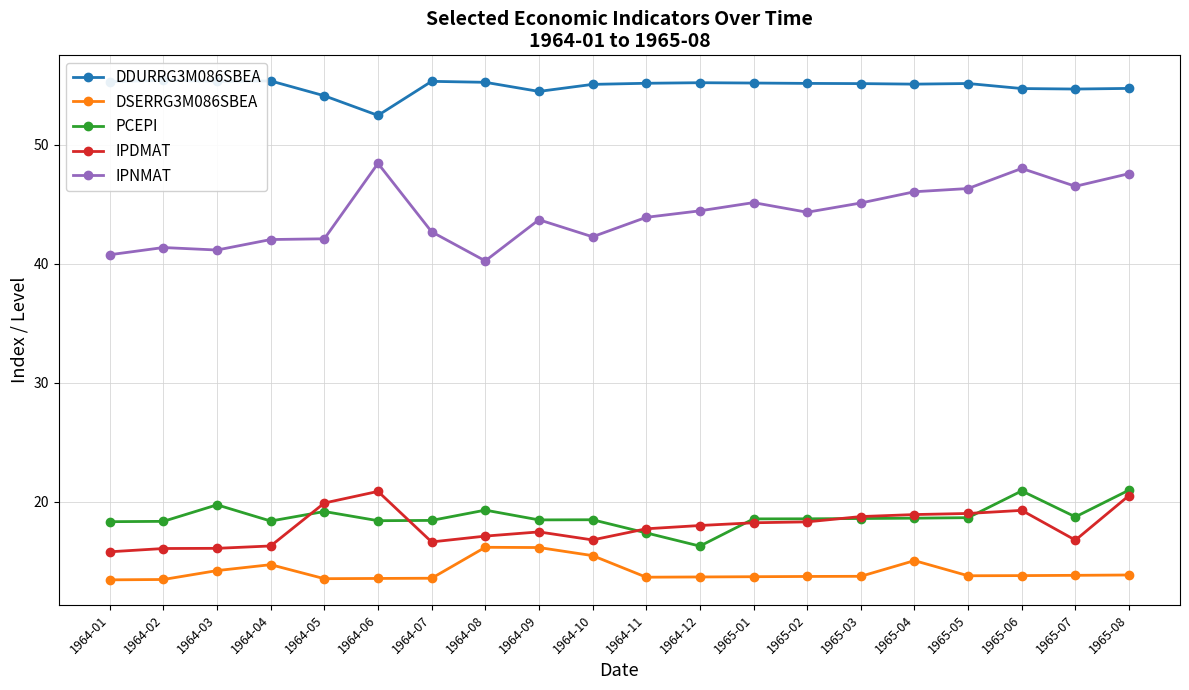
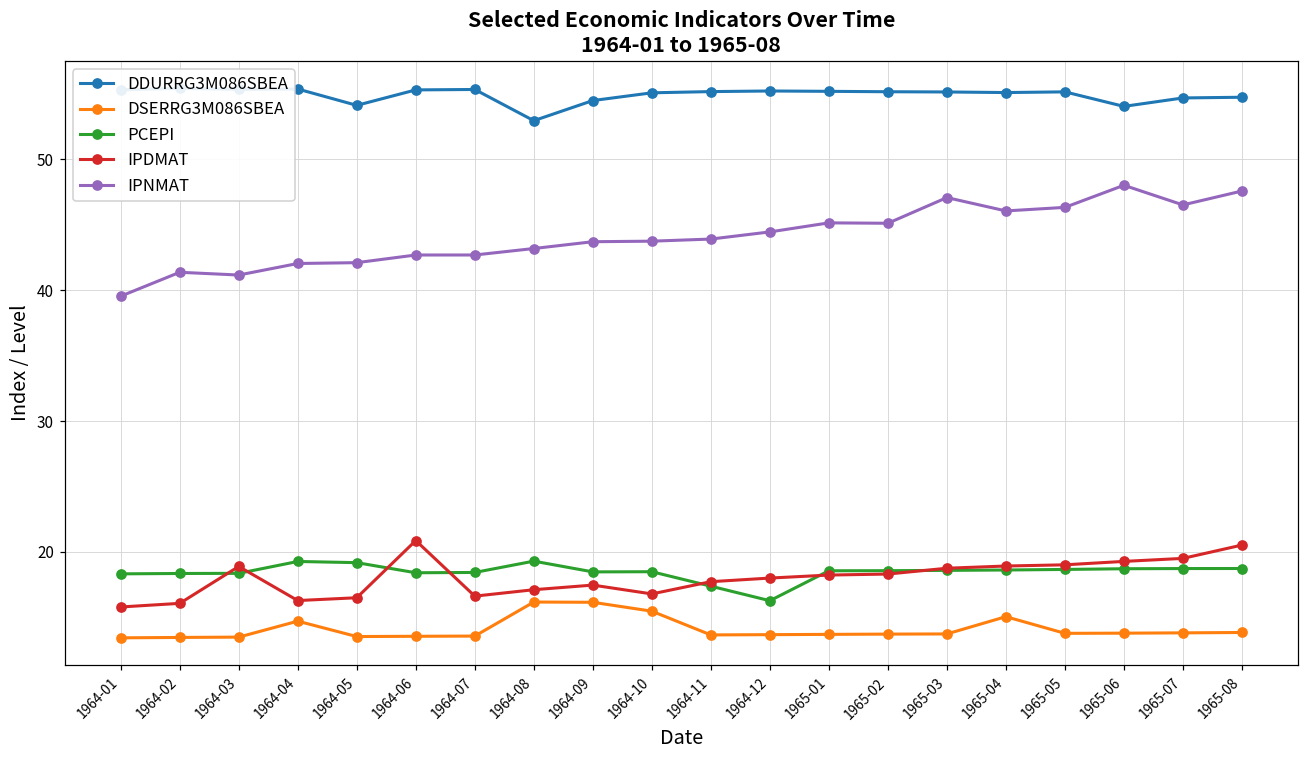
  {
    "DDURRG3M086SBEA": {
      "1964-04": 55.4,
      "1964-05": 54.1,
-     "1964-06": 52.5,
+     "1964-06": 55.3,
      "1964-07": 55.3,
-     "1964-08": 55.3,
+     "1964-08": 53.0,
      "1964-09": 54.5,
      "1964-10": 55.1,
      "1964-11": 55.2,
      "1964-12": 55.2,
      "1965-01": 55.2,
      "1965-02": 55.2,
      "1965-03": 55.2,
      "1965-04": 55.1,
      "1965-05": 55.2,
-     "1965-06": 54.7,
+     "1965-06": 54.1,
      "1965-07": 54.7,
      "1965-08": 54.8
    },
    "DSERRG3M086SBEA": {
      "1964-01": 13.4,
      "1964-02": 13.5,
-     "1964-03": 14.2,
+     "1964-03": 13.5,
      "1964-04": 14.7,
      "1964-05": 13.5,
      "1964-06": 13.5,
      "1964-07": 13.6,
      "1964-08": 16.2,
      "1964-09": 16.1,
      "1964-10": 15.5,
      "1964-11": 13.6,
      "1964-12": 13.7,
      "1965-01": 13.7,
      "1965-02": 13.7,
      "1965-03": 13.7,
      "1965-04": 15.0,
      "1965-05": 13.8,
      "1965-06": 13.8,
      "1965-07": 13.8,
      "1965-08": 13.8
    },
    "PCEPI": {
      "1964-01": 18.3,
      "1964-02": 18.3,
-     "1964-03": 19.7,
-     "1964-04": 18.4,
+     "1964-03": 18.4,
+     "1964-04": 19.3,
      "1964-05": 19.2,
      "1964-06": 18.4,
      "1964-07": 18.4,
      "1964-08": 19.3,
      "1964-09": 18.5,
      "1964-10": 18.5,
      "1964-11": 17.4,
      "1964-12": 16.3,
      "1965-01": 18.5,
      "1965-02": 18.6,
      "1965-04": 18.6,
      "1965-05": 18.7,
-     "1965-06": 20.9,
+     "1965-06": 18.7,
      "1965-07": 18.7,
-     "1965-08": 21.0
+     "1965-08": 18.7
    },
    "IPDMAT": {
      "1964-01": 15.8,
      "1964-02": 16.1,
-     "1964-03": 16.1,
+     "1964-03": 18.9,
      "1964-04": 16.3,
-     "1964-05": 19.9,
+     "1964-05": 16.5,
      "1964-06": 20.9,
      "1964-07": 16.6,
      "1964-08": 17.1,
      "1964-09": 17.5,
      "1964-10": 16.8,
      "1964-11": 17.7,
      "1964-12": 18.0,
      "1965-01": 18.2,
      "1965-02": 18.3,
      "1965-04": 18.9,
      "1965-05": 19.0,
      "1965-06": 19.3,
-     "1965-07": 16.8,
+     "1965-07": 19.5,
      "1965-08": 20.5
    },
    "IPNMAT": {
-     "1964-01": 40.8,
+     "1964-01": 39.5,
      "1964-02": 41.4,
      "1964-03": 41.2,
      "1964-04": 42.0,
      "1964-05": 42.1,
-     "1964-06": 48.4,
+     "1964-06": 42.7,
      "1964-07": 42.7,
-     "1964-08": 40.2,
+     "1964-08": 43.2,
      "1964-09": 43.7,
-     "1964-10": 42.3,
+     "1964-10": 43.7,
      "1964-11": 43.9,
      "1964-12": 44.5,
      "1965-01": 45.1,
-     "1965-02": 44.3,
-     "1965-03": 45.1,
+     "1965-02": 45.1,
+     "1965-03": 47.1,
      "1965-04": 46.1,
      "1965-05": 46.3,
      "1965-06": 48.0,
      "1965-07": 46.5,
      "1965-08": 47.6
    }
  }
